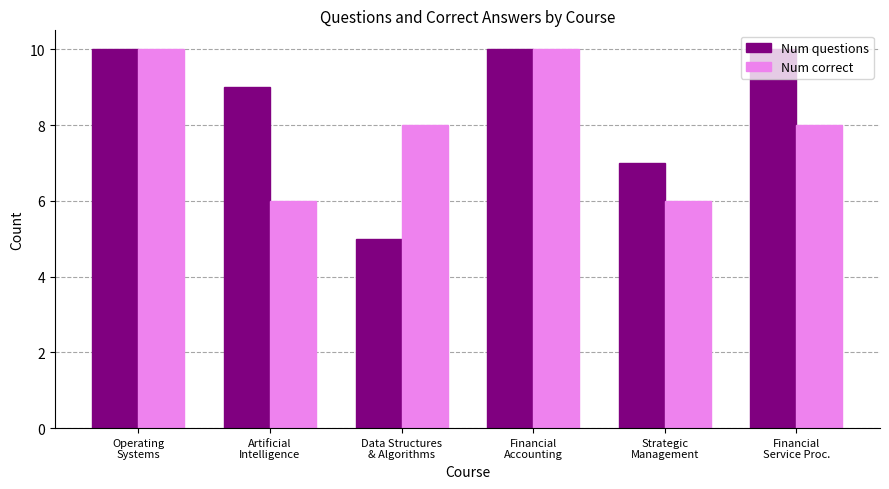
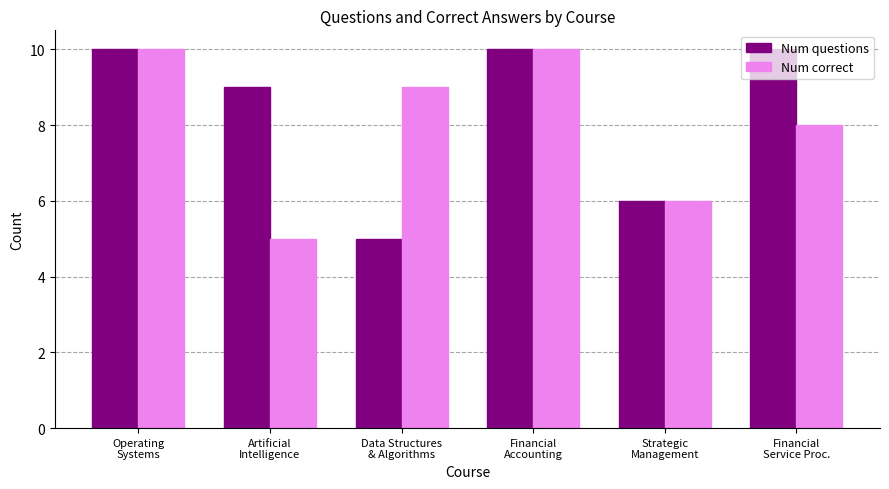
  {
    "Num questions": {
      "Operating Systems": 10,
      "Artificial Intelligence": 9,
      "Data Structures & Algorithms": 5,
      "Financial Accounting": 10,
-     "Strategic Management": 7
+     "Strategic Management": 6
    },
    "Num correct": {
      "Operating Systems": 10,
-     "Artificial Intelligence": 6,
-     "Data Structures & Algorithms": 8,
+     "Artificial Intelligence": 5,
+     "Data Structures & Algorithms": 9,
      "Financial Accounting": 10,
      "Strategic Management": 6,
      "Financial Service Proc.": 8
    }
  }
